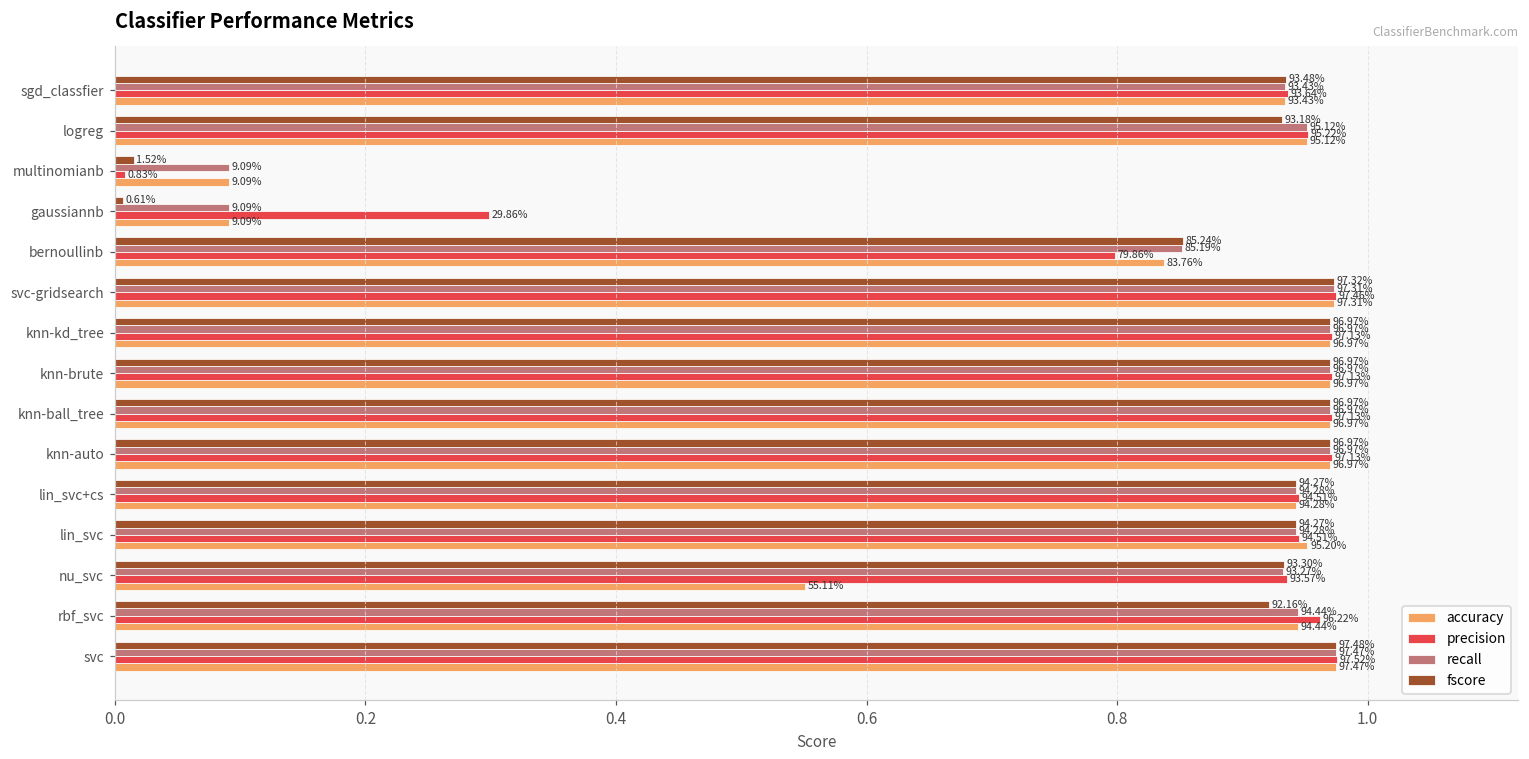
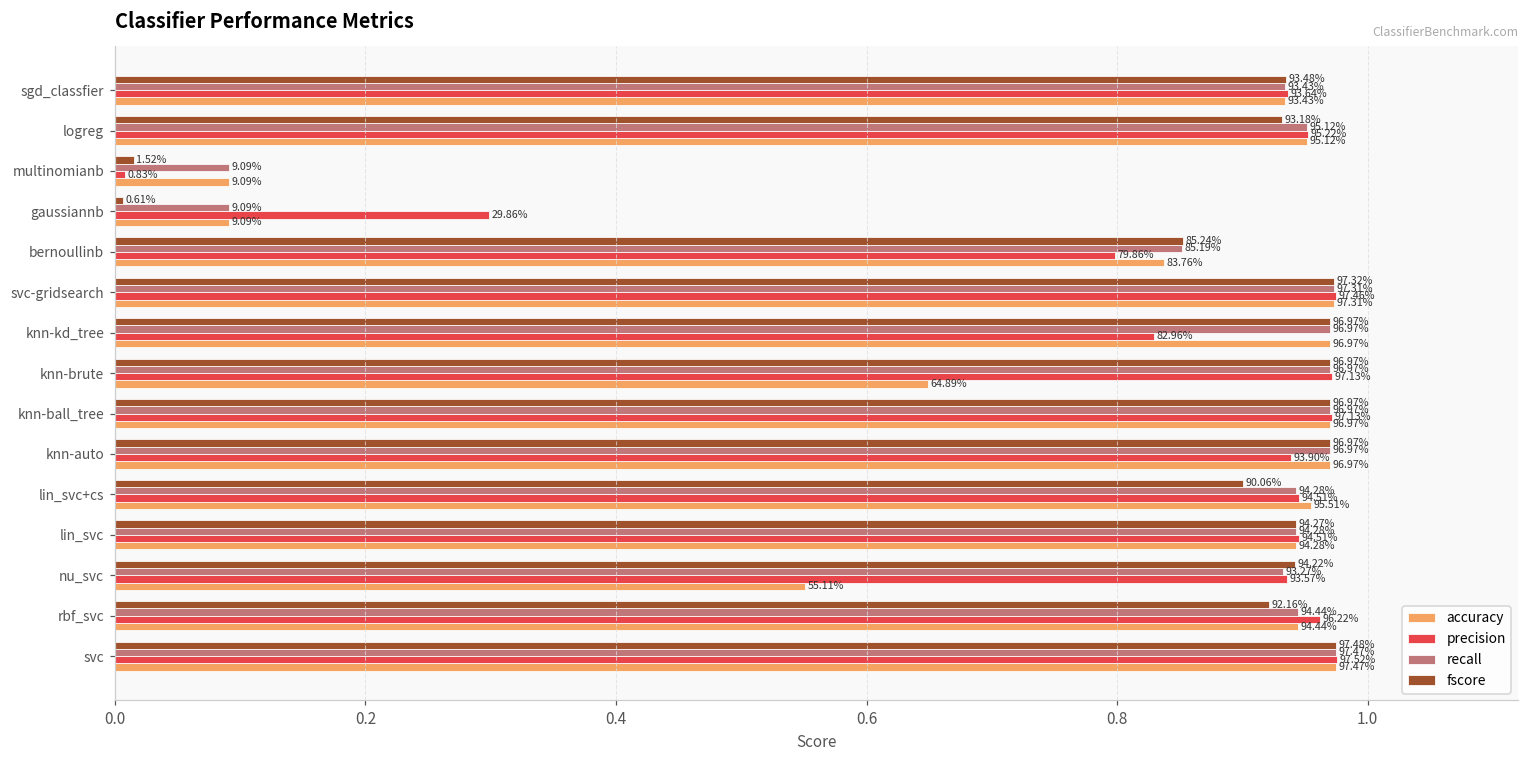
  {
    "accuracy": {
      "multinomianb": "9.09%",
      "gaussiannb": "9.09%",
      "bernoullinb": "83.76%",
      "knn-kd_tree": "96.97%",
-     "knn-brute": "96.97%",
+     "knn-brute": "64.89%",
      "knn-auto": "96.97%",
-     "lin_svc+cs": "94.28%",
-     "lin_svc": "95.20%",
+     "lin_svc+cs": "95.51%",
+     "lin_svc": "94.28%",
      "nu_svc": "55.11%",
      "rbf_svc": "94.44%"
    },
    "precision": {
      "multinomianb": "0.83%",
      "gaussiannb": "29.86%",
      "bernoullinb": "79.86%",
-     "knn-kd_tree": "97.13%",
-     "knn-auto": "97.13%",
+     "knn-kd_tree": "82.96%",
+     "knn-auto": "93.90%",
      "rbf_svc": "96.22%"
    },
    "recall": {
      "multinomianb": "9.09%",
      "gaussiannb": "9.09%",
      "rbf_svc": "94.44%"
    },
    "fscore": {
      "logreg": "93.18%",
      "multinomianb": "1.52%",
      "gaussiannb": "0.61%",
-     "lin_svc+cs": "94.27%",
-     "nu_svc": "93.30%",
+     "lin_svc+cs": "90.06%",
+     "nu_svc": "94.22%",
      "rbf_svc": "92.16%"
    }
  }
